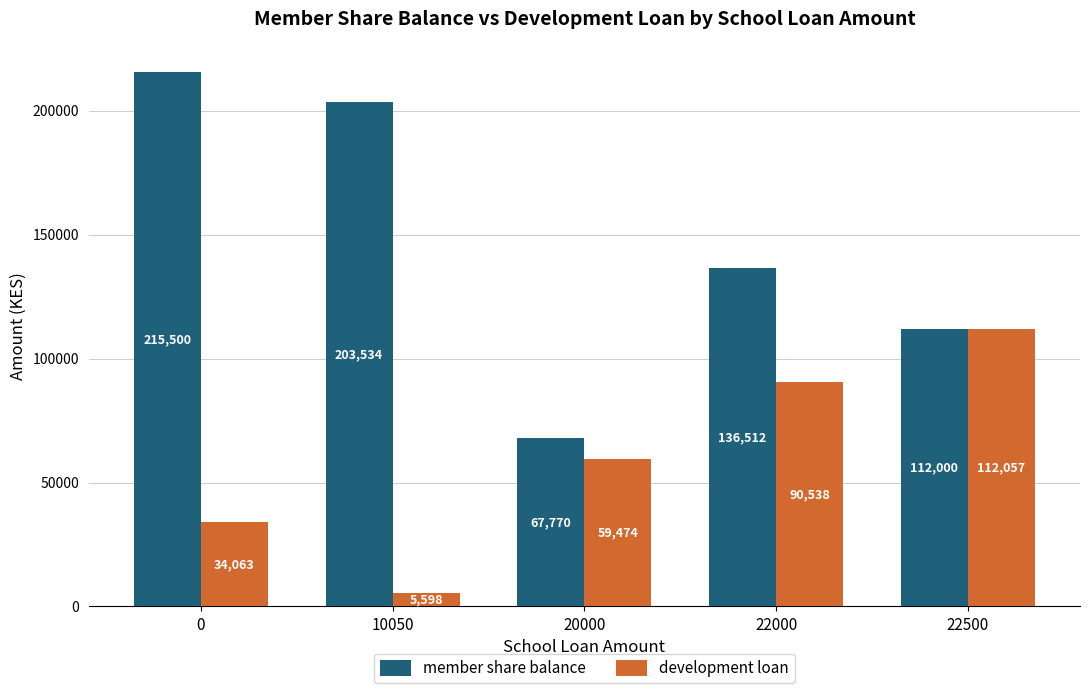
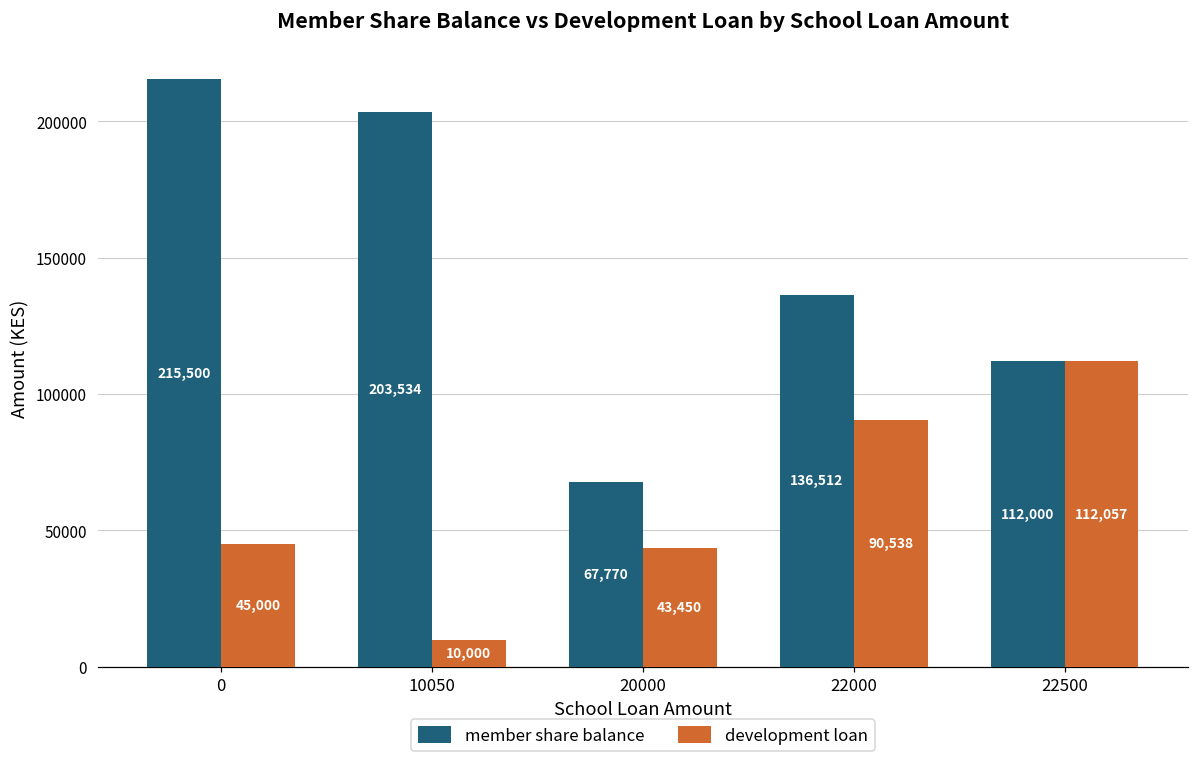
  {
    "member share balance": {
      "0": "215,500",
      "10050": "203,534",
      "20000": "67,770",
      "22000": "136,512",
      "22500": "112,000"
    },
    "development loan": {
-     "0": "34,063",
-     "10050": "5,598",
-     "20000": "59,474",
+     "0": "45,000",
+     "10050": "10,000",
+     "20000": "43,450",
      "22000": "90,538",
      "22500": "112,057"
    }
  }
